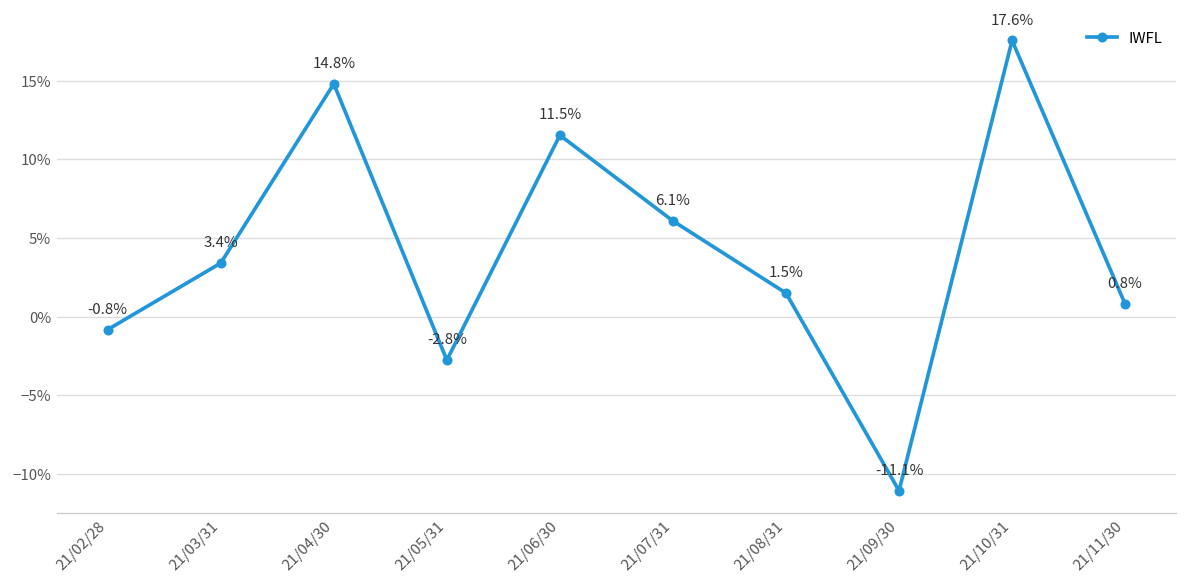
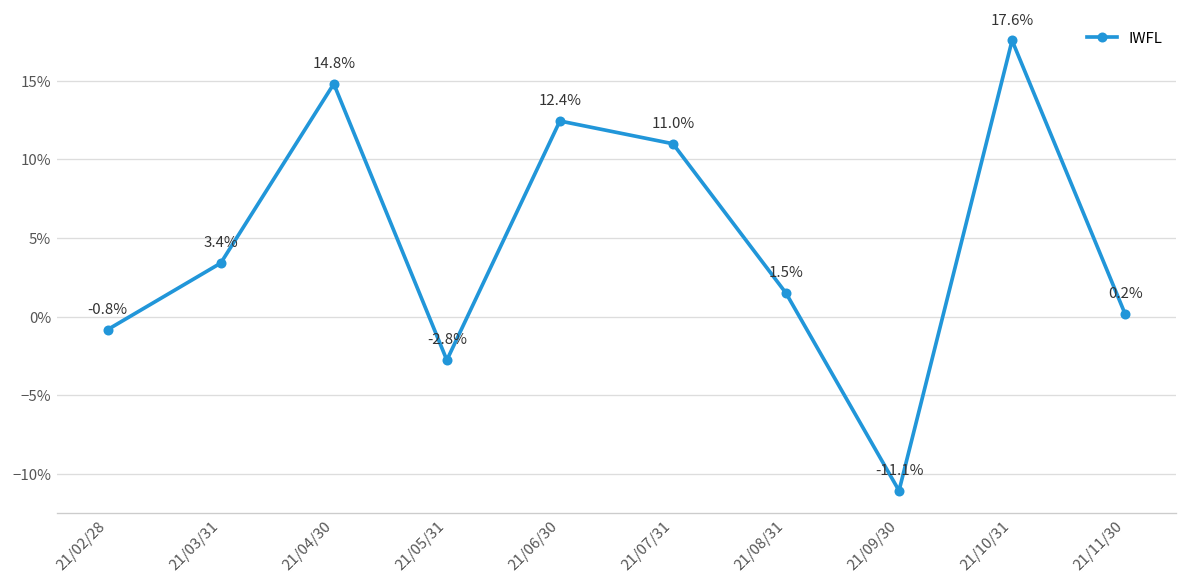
  {
    "21/02/28": "-0.8%",
    "21/03/31": "3.4%",
    "21/04/30": "14.8%",
    "21/05/31": "-2.8%",
-   "21/06/30": "11.5%",
-   "21/07/31": "6.1%",
+   "21/06/30": "12.4%",
+   "21/07/31": "11.0%",
    "21/08/31": "1.5%",
    "21/09/30": "-11.1%",
    "21/10/31": "17.6%",
-   "21/11/30": "0.8%"
+   "21/11/30": "0.2%"
  }
